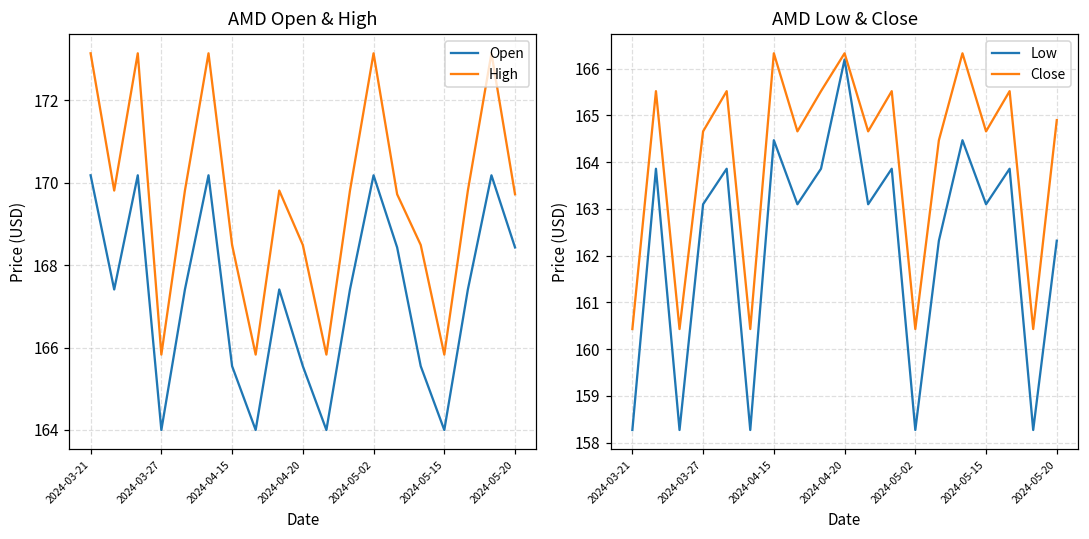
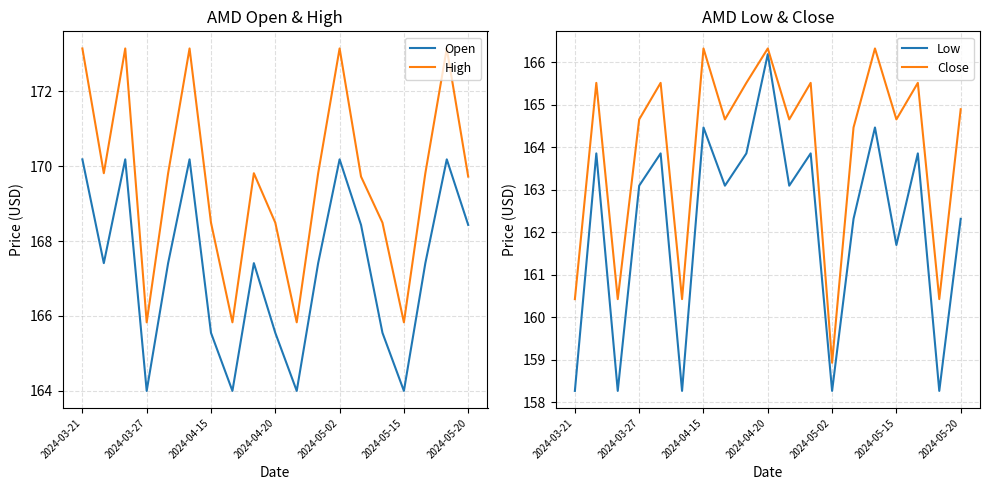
  {
    "AMD Open & High": {
      "Open": {
        "2024-03-21": 170.2,
        "2024-03-27": 164.0,
        "2024-04-15": 165.6,
        "2024-04-20": 165.6,
        "2024-05-02": 170.2,
        "2024-05-15": 164.0,
        "2024-05-20": 168.4
      },
      "High": {
        "2024-03-21": 173.1,
        "2024-03-27": 165.8,
        "2024-04-15": 168.5,
        "2024-04-20": 168.5,
        "2024-05-02": 173.1,
        "2024-05-15": 165.8,
        "2024-05-20": 169.7
      }
    },
    "AMD Low & Close": {
      "Low": {
        "2024-03-21": 158.3,
        "2024-03-27": 163.1,
        "2024-04-15": 164.5,
        "2024-04-20": 166.2,
        "2024-05-02": 158.3,
-       "2024-05-15": 163.1,
+       "2024-05-15": 161.7,
        "2024-05-20": 162.3
      },
      "Close": {
        "2024-03-21": 160.4,
        "2024-03-27": 164.7,
        "2024-04-15": 166.3,
        "2024-04-20": 166.3,
-       "2024-05-02": 160.4,
+       "2024-05-02": 158.9,
        "2024-05-15": 164.7,
        "2024-05-20": 164.9
      }
    }
  }
